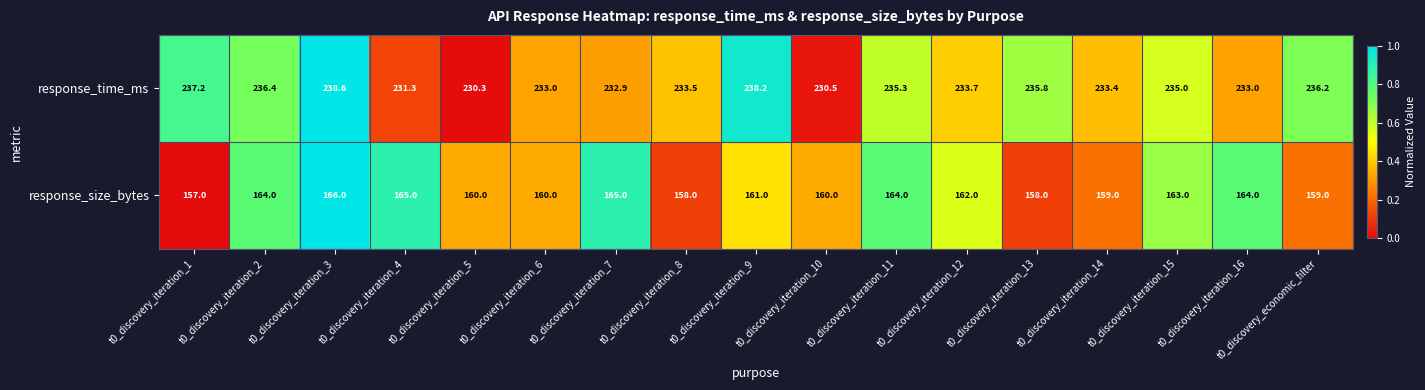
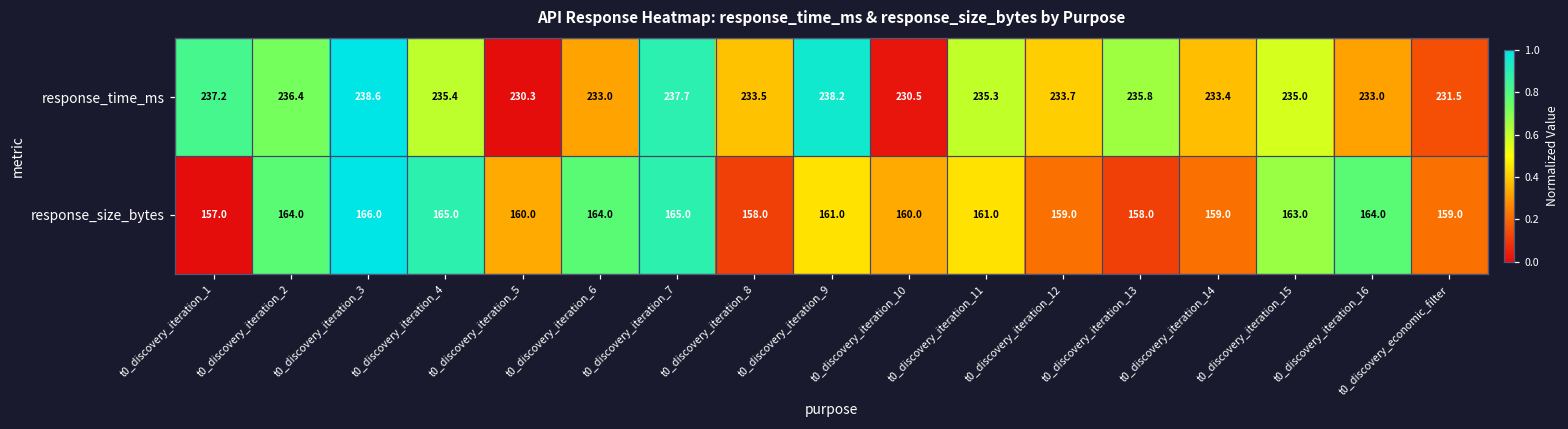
  {
    "response_time_ms": {
      "t0_discovery_iteration_1": 237.2,
      "t0_discovery_iteration_2": 236.4,
      "t0_discovery_iteration_3": 238.6,
-     "t0_discovery_iteration_4": 231.3,
+     "t0_discovery_iteration_4": 235.4,
      "t0_discovery_iteration_5": 230.3,
      "t0_discovery_iteration_6": 233.0,
-     "t0_discovery_iteration_7": 232.9,
+     "t0_discovery_iteration_7": 237.7,
      "t0_discovery_iteration_8": 233.5,
      "t0_discovery_iteration_9": 238.2,
      "t0_discovery_iteration_10": 230.5,
      "t0_discovery_iteration_11": 235.3,
      "t0_discovery_iteration_12": 233.7,
      "t0_discovery_iteration_13": 235.8,
      "t0_discovery_iteration_14": 233.4,
      "t0_discovery_iteration_15": 235.0,
      "t0_discovery_iteration_16": 233.0,
-     "t0_discovery_economic_filter": 236.2
+     "t0_discovery_economic_filter": 231.5
    },
    "response_size_bytes": {
      "t0_discovery_iteration_1": 157.0,
      "t0_discovery_iteration_2": 164.0,
      "t0_discovery_iteration_3": 166.0,
      "t0_discovery_iteration_4": 165.0,
      "t0_discovery_iteration_5": 160.0,
-     "t0_discovery_iteration_6": 160.0,
+     "t0_discovery_iteration_6": 164.0,
      "t0_discovery_iteration_7": 165.0,
      "t0_discovery_iteration_8": 158.0,
      "t0_discovery_iteration_9": 161.0,
      "t0_discovery_iteration_10": 160.0,
-     "t0_discovery_iteration_11": 164.0,
-     "t0_discovery_iteration_12": 162.0,
+     "t0_discovery_iteration_11": 161.0,
+     "t0_discovery_iteration_12": 159.0,
      "t0_discovery_iteration_13": 158.0,
      "t0_discovery_iteration_14": 159.0,
      "t0_discovery_iteration_15": 163.0,
      "t0_discovery_iteration_16": 164.0,
      "t0_discovery_economic_filter": 159.0
    }
  }
